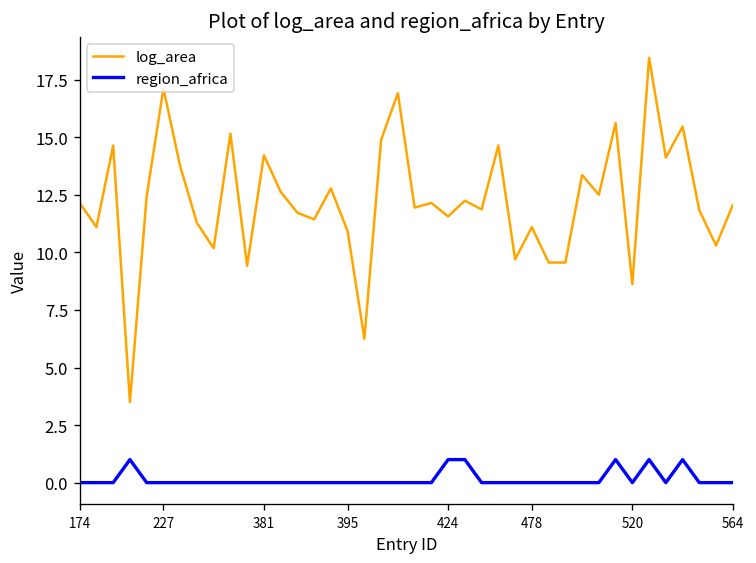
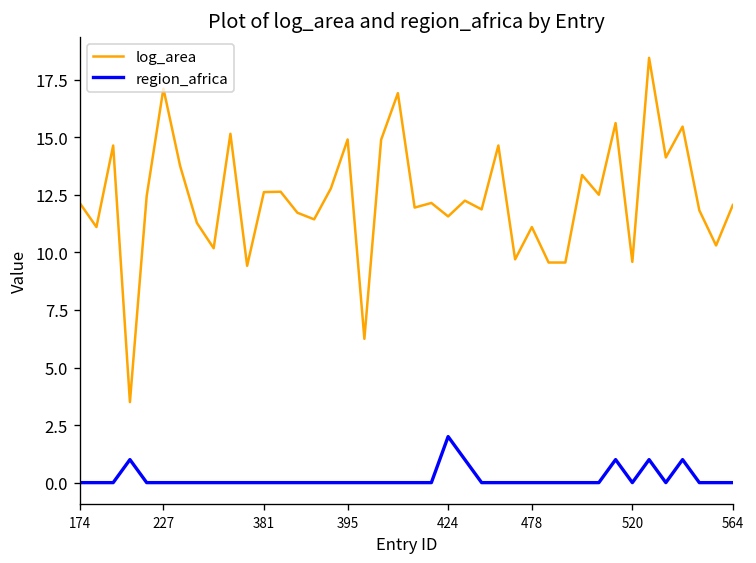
  {
    "log_area": {
      "174": 12.1,
-     "381": 14.2,
-     "395": 10.9,
+     "381": 12.6,
+     "395": 14.9,
      "424": 11.6,
      "478": 11.1,
-     "520": 8.6,
+     "520": 9.6,
      "564": 12.1
    },
    "region_africa": {
      "174": 0,
      "227": 0,
      "381": 0,
      "395": 0,
-     "424": 1,
+     "424": 2,
      "478": 0,
      "520": 0,
      "564": 0
    }
  }
